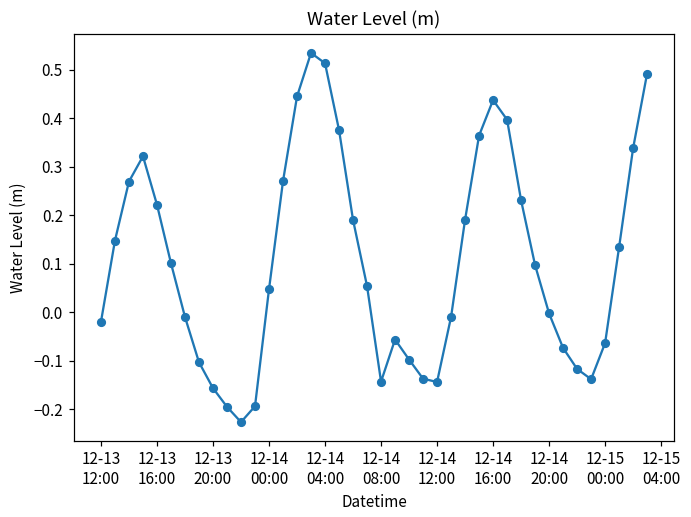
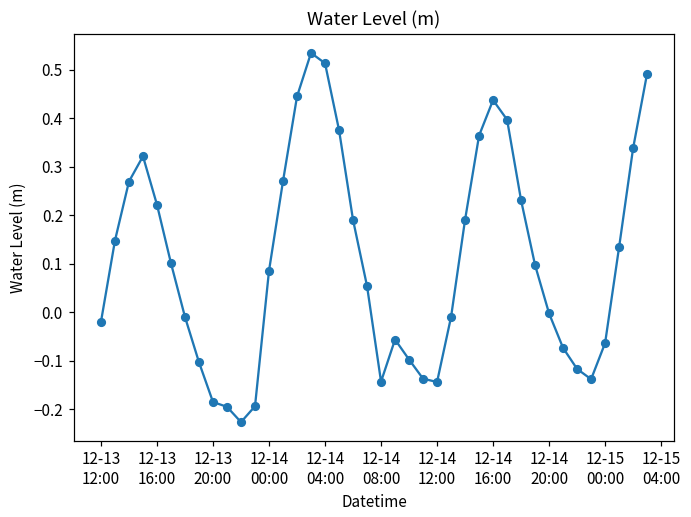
  {
    "12-13 12:00": -0.02,
    "12-13 16:00": 0.22,
-   "12-13 20:00": -0.16,
-   "12-14 00:00": 0.05,
+   "12-13 20:00": -0.19,
+   "12-14 00:00": 0.09,
    "12-14 04:00": 0.51,
    "12-14 08:00": -0.14,
    "12-14 12:00": -0.14,
    "12-14 16:00": 0.44,
    "12-14 20:00": 0.00,
    "12-15 00:00": -0.06
  }
